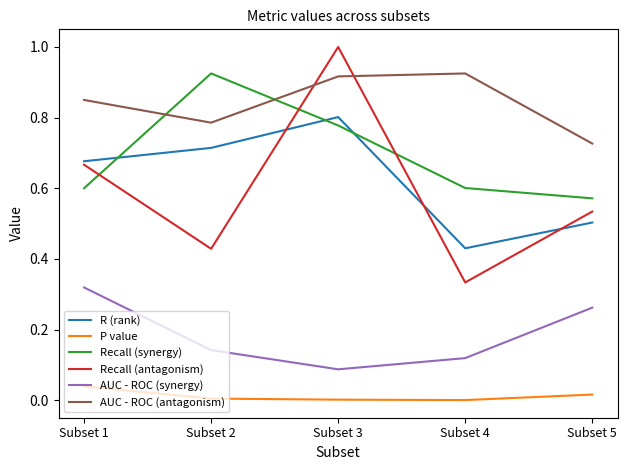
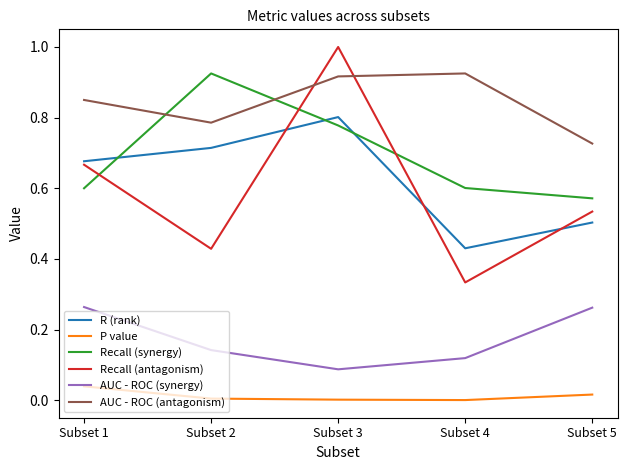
  {
    "R (rank)": {
      "Subset 1": 0.68,
      "Subset 2": 0.71,
      "Subset 3": 0.80,
      "Subset 4": 0.43,
      "Subset 5": 0.50
    },
    "P value": {
      "Subset 3": 0.00,
      "Subset 4": 0.00,
      "Subset 5": 0.02
    },
    "Recall (synergy)": {
      "Subset 1": 0.60,
      "Subset 2": 0.93,
      "Subset 3": 0.78,
      "Subset 4": 0.60,
      "Subset 5": 0.57
    },
    "Recall (antagonism)": {
      "Subset 1": 0.67,
      "Subset 2": 0.43,
      "Subset 3": 1.00,
      "Subset 4": 0.33,
      "Subset 5": 0.53
    },
    "AUC - ROC (synergy)": {
-     "Subset 1": 0.32,
+     "Subset 1": 0.26,
      "Subset 3": 0.09,
      "Subset 4": 0.12,
      "Subset 5": 0.26
    },
    "AUC - ROC (antagonism)": {
      "Subset 1": 0.85,
      "Subset 2": 0.79,
      "Subset 3": 0.92,
      "Subset 4": 0.93,
      "Subset 5": 0.73
    }
  }
